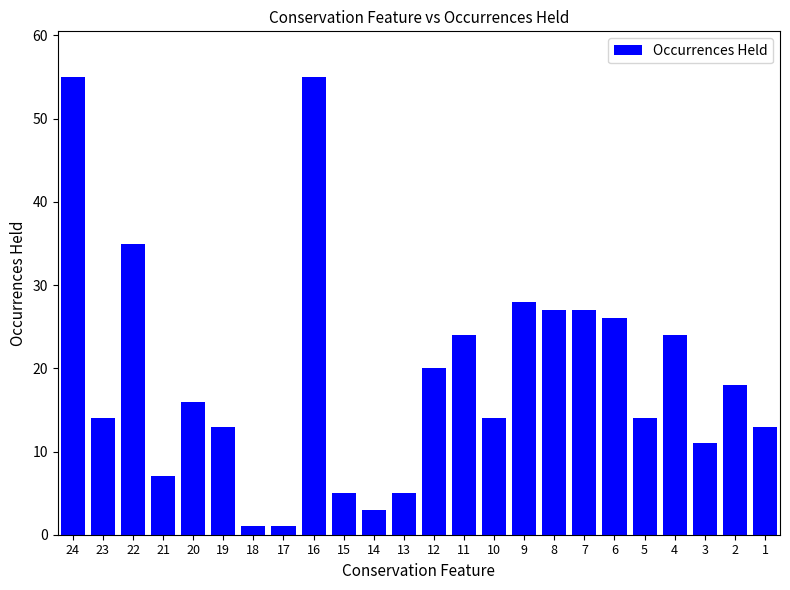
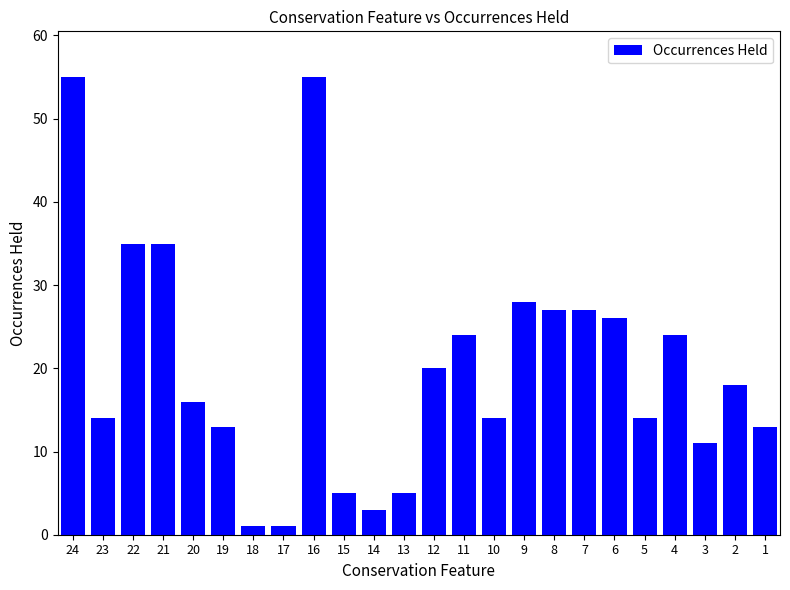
  {
    "24": 55,
    "23": 14,
    "22": 35,
-   "21": 7,
+   "21": 35,
    "20": 16,
    "19": 13,
    "18": 1,
    "17": 1,
    "16": 55,
    "15": 5,
    "14": 3,
    "13": 5,
    "12": 20,
    "11": 24,
    "10": 14,
    "9": 28,
    "8": 27,
    "7": 27,
    "6": 26,
    "5": 14,
    "4": 24,
    "3": 11,
    "2": 18,
    "1": 13
  }
